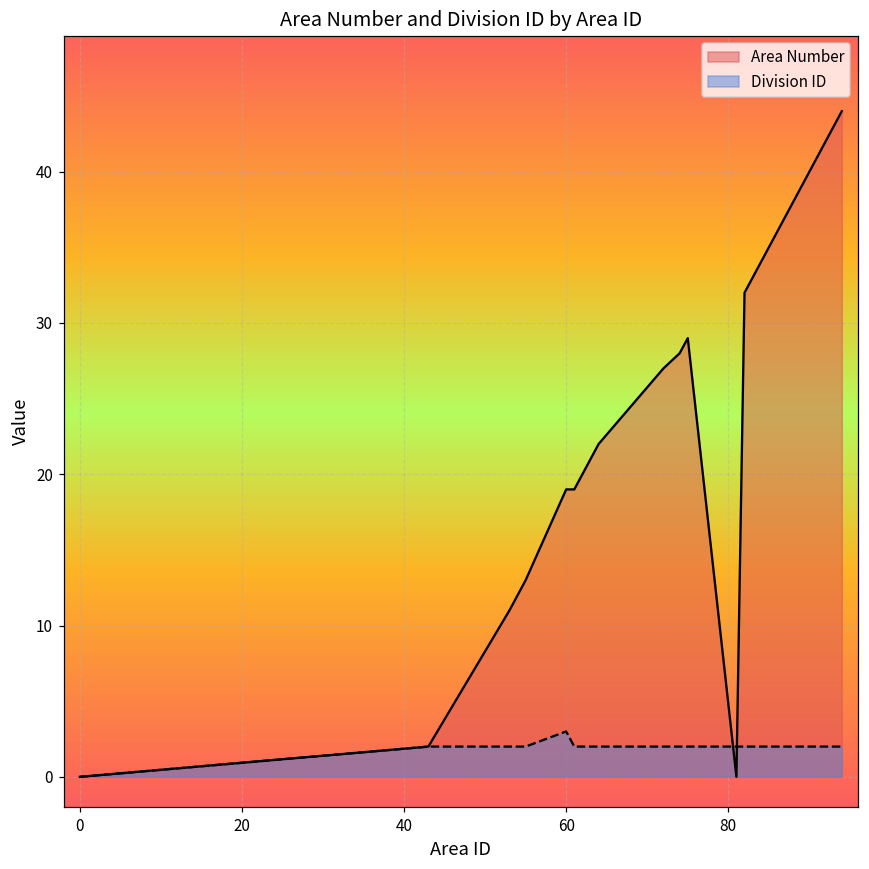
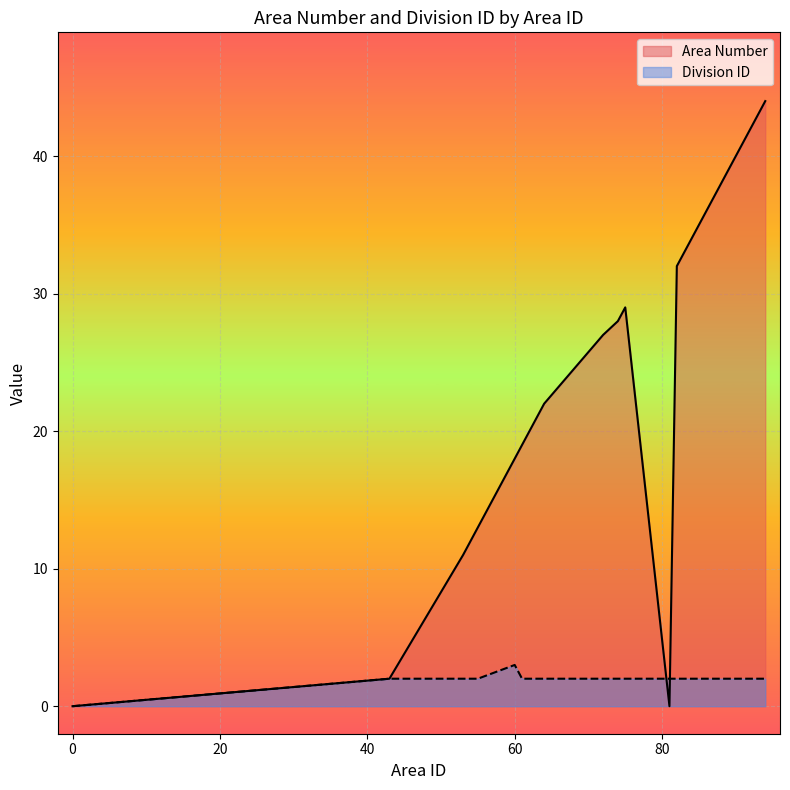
  {
    "Area Number": {
-     "60": 19
+     "60": 18
    },
    "Division ID": {
      "60": 3
    }
  }
